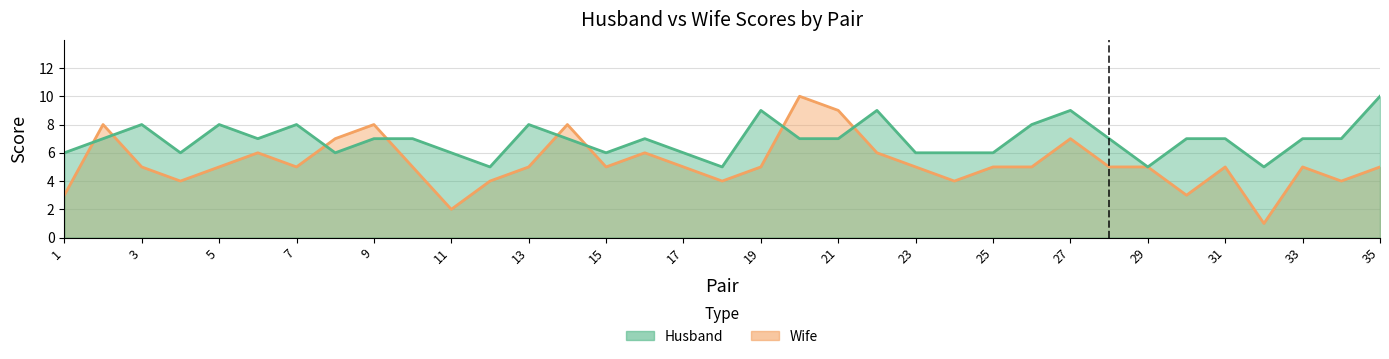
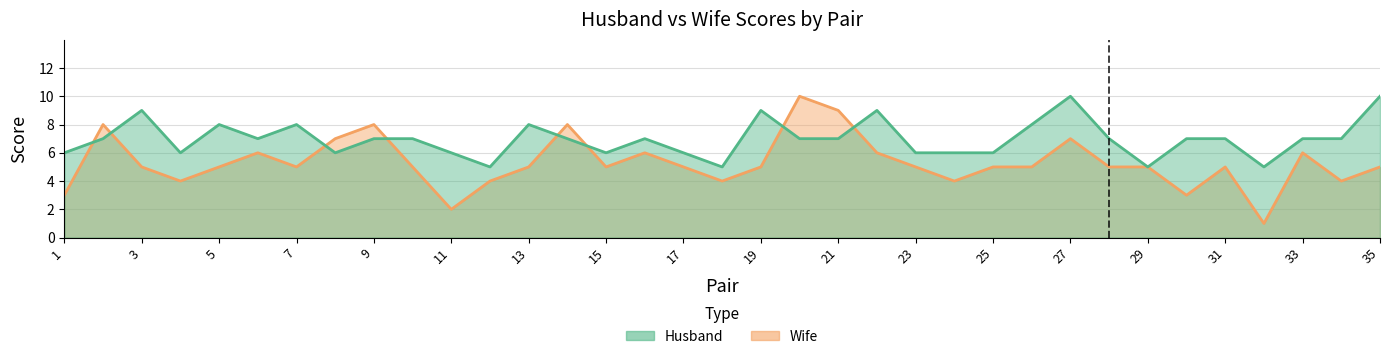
  {
    "Wife": {
      "1": 3,
      "3": 5,
      "5": 5,
      "7": 5,
      "9": 8,
      "11": 2,
      "13": 5,
      "15": 5,
      "17": 5,
      "19": 5,
      "21": 9,
      "23": 5,
      "25": 5,
      "27": 7,
      "31": 5,
-     "33": 5,
+     "33": 6,
      "35": 5
    },
    "Husband": {
      "1": 6,
-     "3": 8,
+     "3": 9,
      "5": 8,
      "7": 8,
      "9": 7,
      "11": 6,
      "13": 8,
      "15": 6,
      "17": 6,
      "19": 9,
      "21": 7,
      "23": 6,
      "25": 6,
-     "27": 9,
+     "27": 10,
      "31": 7,
      "33": 7,
      "35": 10
    }
  }
